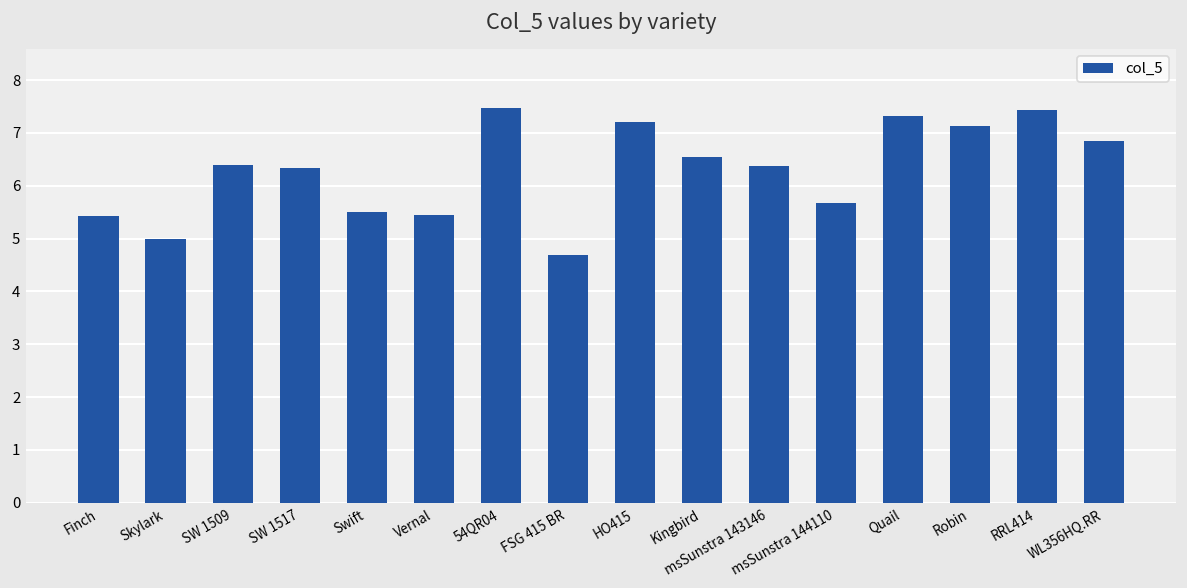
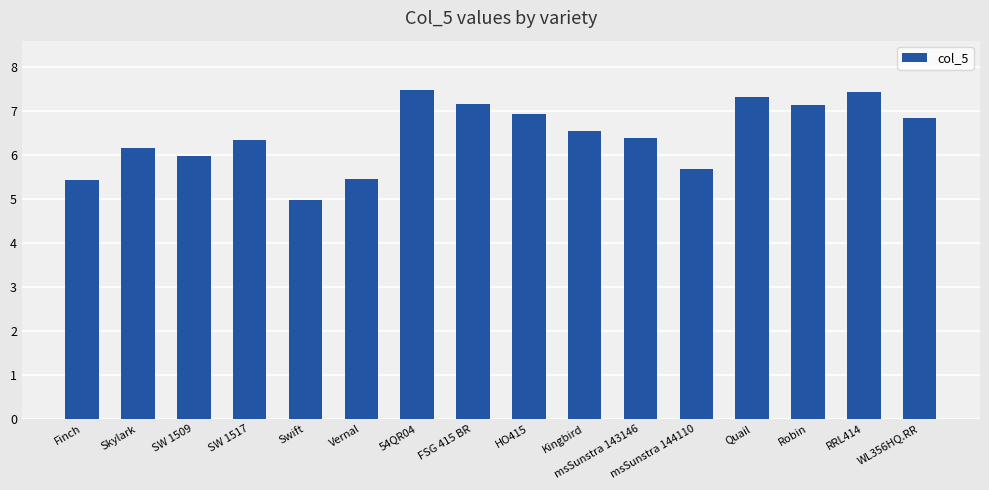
  {
    "Finch": 5.4,
-   "Skylark": 5.0,
-   "SW 1509": 6.4,
+   "Skylark": 6.2,
+   "SW 1509": 6.0,
    "SW 1517": 6.3,
-   "Swift": 5.5,
+   "Swift": 5.0,
    "Vernal": 5.4,
    "54QR04": 7.5,
-   "FSG 415 BR": 4.7,
-   "HO415": 7.2,
+   "FSG 415 BR": 7.2,
+   "HO415": 6.9,
    "Kingbird": 6.6,
    "msSunstra 143146": 6.4,
    "msSunstra 144110": 5.7,
    "Quail": 7.3,
    "Robin": 7.1,
    "RRL414": 7.4,
    "WL356HQ.RR": 6.8
  }
